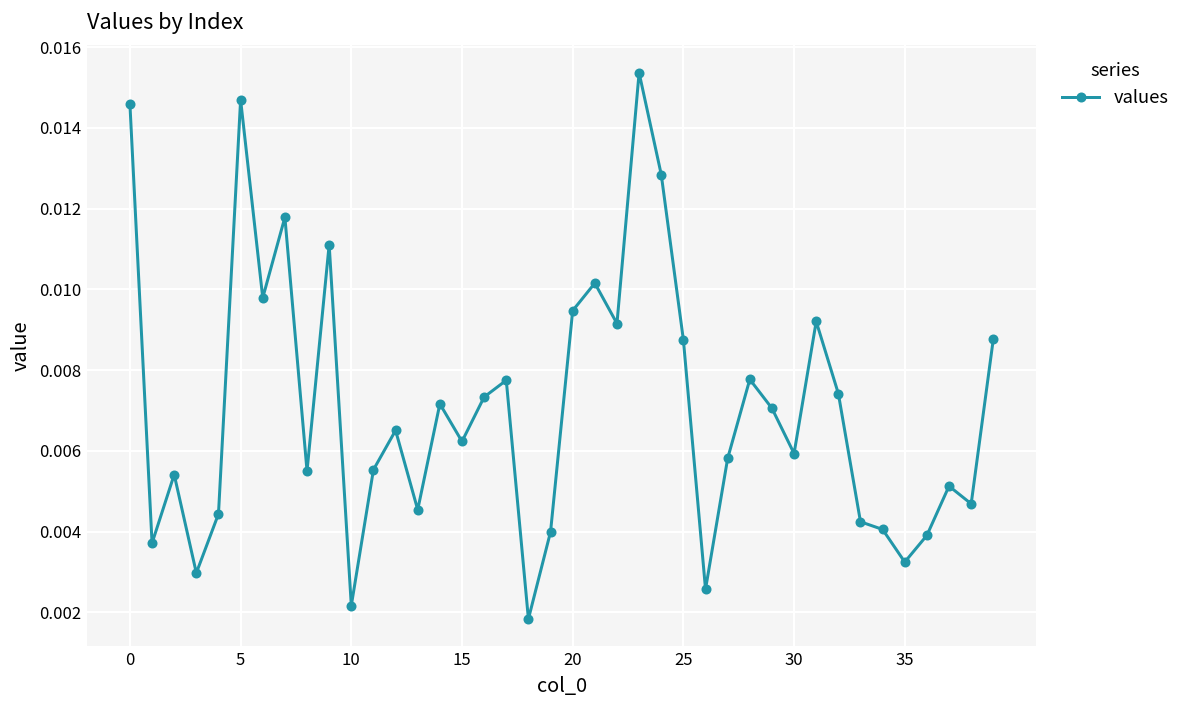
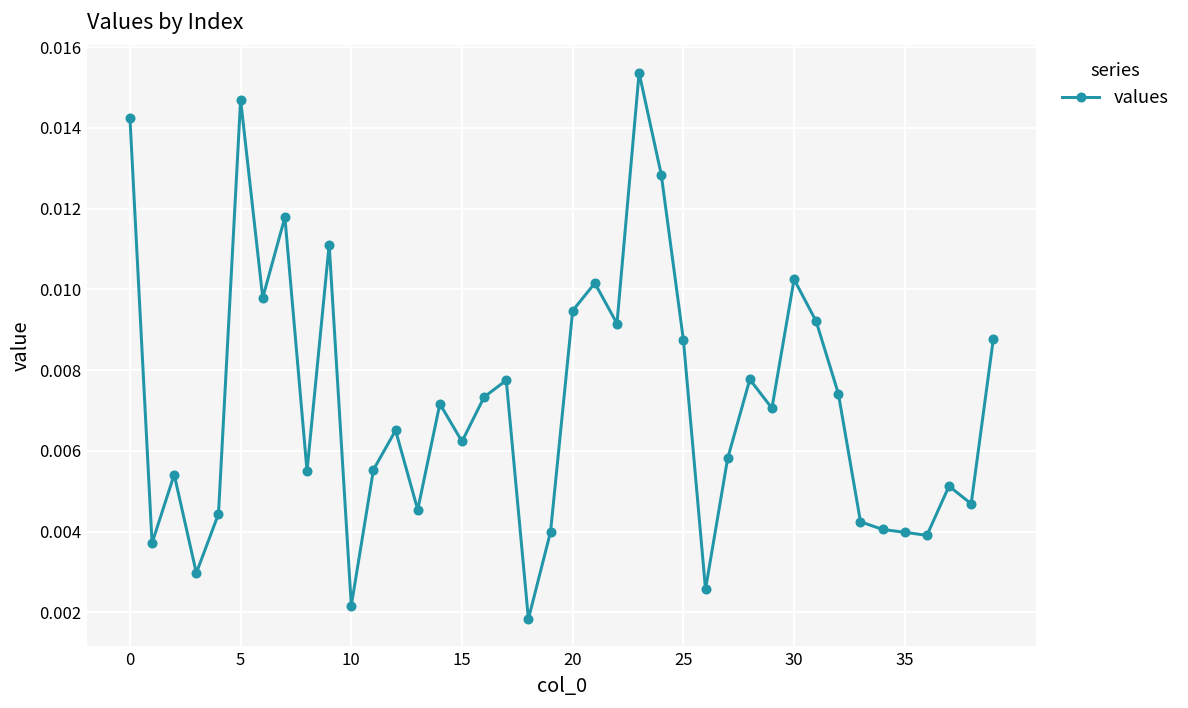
  {
-   "0": 0.0146,
+   "0": 0.0143,
    "5": 0.0147,
    "10": 0.0022,
    "15": 0.0062,
    "20": 0.0095,
    "25": 0.0088,
-   "30": 0.0059,
-   "35": 0.0032
+   "30": 0.0103,
+   "35": 0.0040
  }
